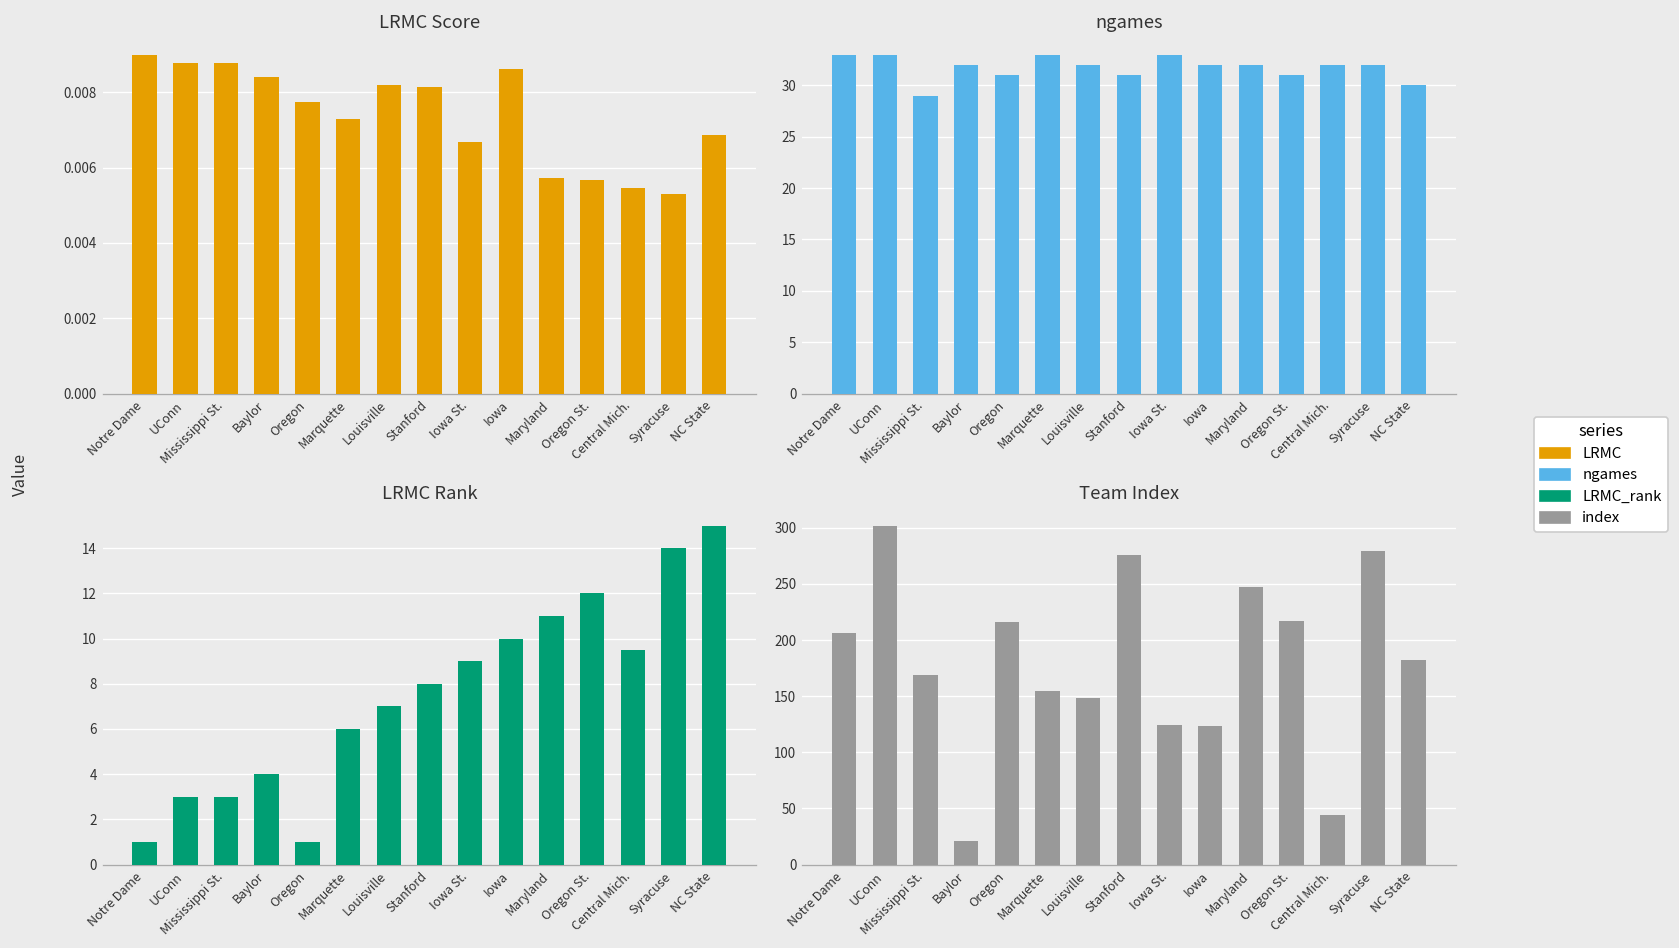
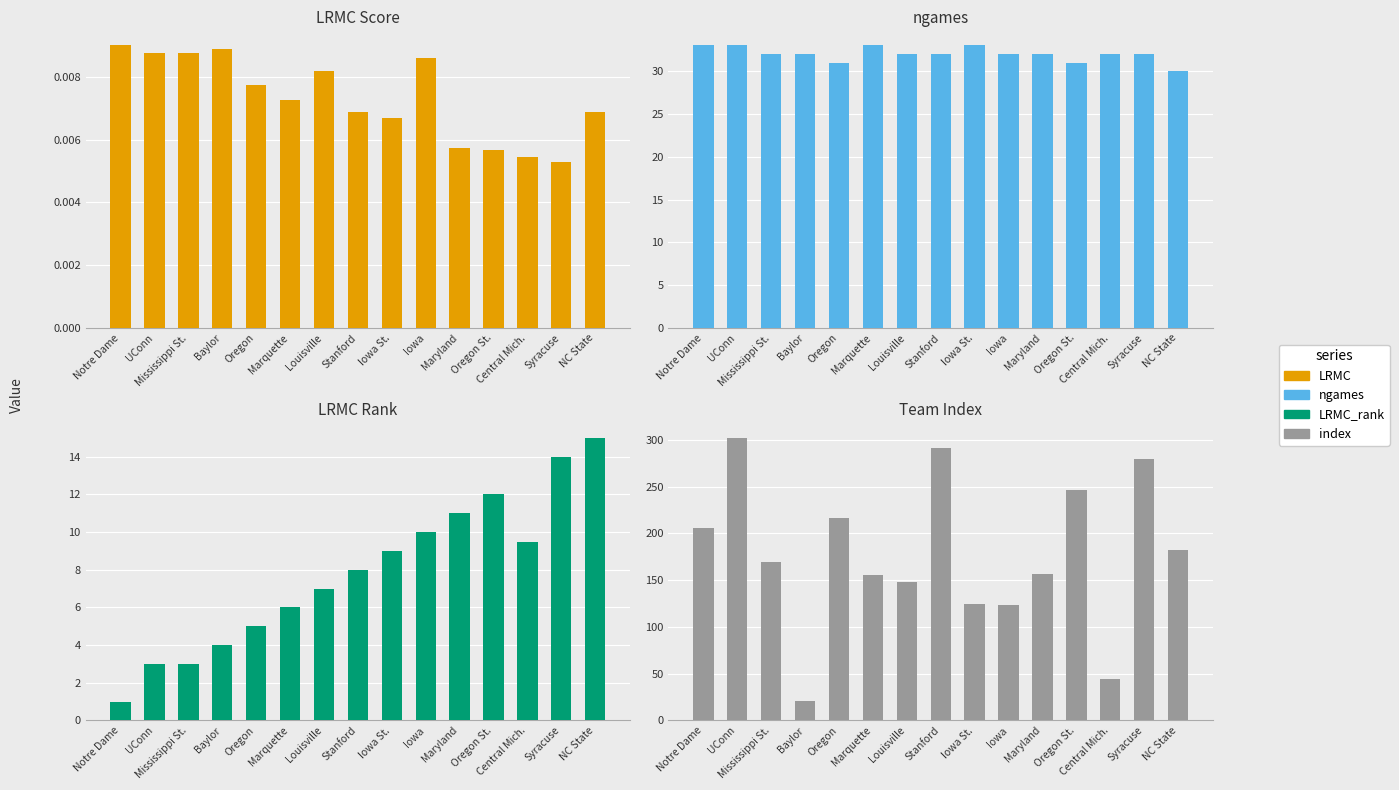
  {
    "LRMC Score": {
      "Notre Dame": 0.0090,
      "UConn": 0.0088,
      "Mississippi St.": 0.0088,
-     "Baylor": 0.0084,
+     "Baylor": 0.0089,
      "Oregon": 0.0078,
      "Marquette": 0.0073,
      "Louisville": 0.0082,
-     "Stanford": 0.0082,
+     "Stanford": 0.0069,
      "Iowa St.": 0.0067,
      "Iowa": 0.0086,
      "Maryland": 0.0057,
      "Oregon St.": 0.0057,
      "Central Mich.": 0.0054,
      "Syracuse": 0.0053,
      "NC State": 0.0069
    },
    "ngames": {
      "Notre Dame": 33,
      "UConn": 33,
-     "Mississippi St.": 29,
+     "Mississippi St.": 32,
      "Baylor": 32,
      "Oregon": 31,
      "Marquette": 33,
      "Louisville": 32,
-     "Stanford": 31,
+     "Stanford": 32,
      "Iowa St.": 33,
      "Iowa": 32,
      "Maryland": 32,
      "Oregon St.": 31,
      "Central Mich.": 32,
      "Syracuse": 32,
      "NC State": 30
    },
    "LRMC Rank": {
      "Notre Dame": 1,
      "UConn": 3,
      "Mississippi St.": 3,
      "Baylor": 4,
-     "Oregon": 1,
+     "Oregon": 5,
      "Marquette": 6,
      "Louisville": 7,
      "Stanford": 8,
      "Iowa St.": 9,
      "Iowa": 10,
      "Maryland": 11,
      "Oregon St.": 12,
      "Central Mich.": 9.5,
      "Syracuse": 14,
      "NC State": 15
    },
    "Team Index": {
      "Notre Dame": 210,
      "UConn": 300,
      "Mississippi St.": 170,
      "Baylor": 20,
      "Oregon": 220,
      "Marquette": 160,
      "Louisville": 150,
-     "Stanford": 280,
+     "Stanford": 290,
      "Iowa St.": 120,
      "Iowa": 120,
-     "Maryland": 250,
-     "Oregon St.": 220,
+     "Maryland": 160,
+     "Oregon St.": 250,
      "Central Mich.": 40,
      "Syracuse": 280,
      "NC State": 180
    }
  }
